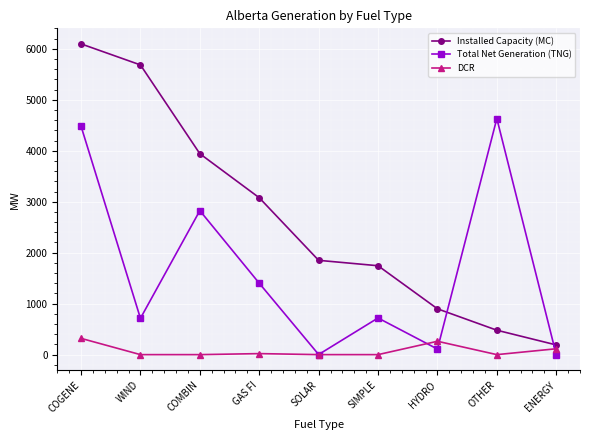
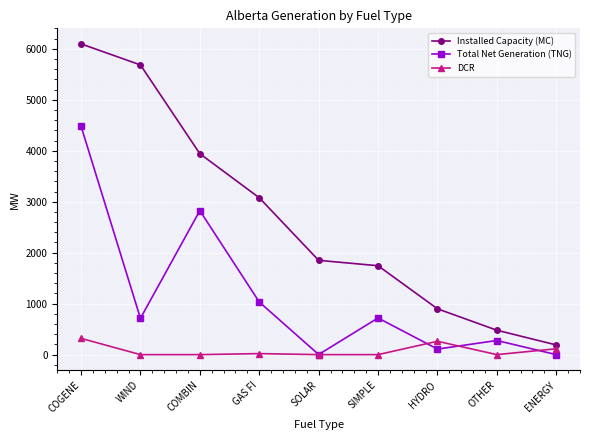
  {
    "Installed Capacity (MC)": {
      "COGENE": 6100,
      "WIND": 5700,
      "COMBIN": 3900,
      "GAS FI": 3100,
      "SOLAR": 1900,
      "SIMPLE": 1700,
      "HYDRO": 900,
      "OTHER": 500,
      "ENERGY": 200
    },
    "Total Net Generation (TNG)": {
      "COGENE": 4500,
      "WIND": 700,
      "COMBIN": 2800,
-     "GAS FI": 1400,
+     "GAS FI": 1000,
      "SIMPLE": 700,
      "HYDRO": 100,
-     "OTHER": 4600,
+     "OTHER": 300,
      "ENERGY": 0
    },
    "DCR": {
      "COGENE": 300,
      "WIND": 0,
      "COMBIN": 0,
      "GAS FI": 0,
      "SIMPLE": 0,
      "HYDRO": 300,
      "OTHER": 0,
      "ENERGY": 100
    }
  }
